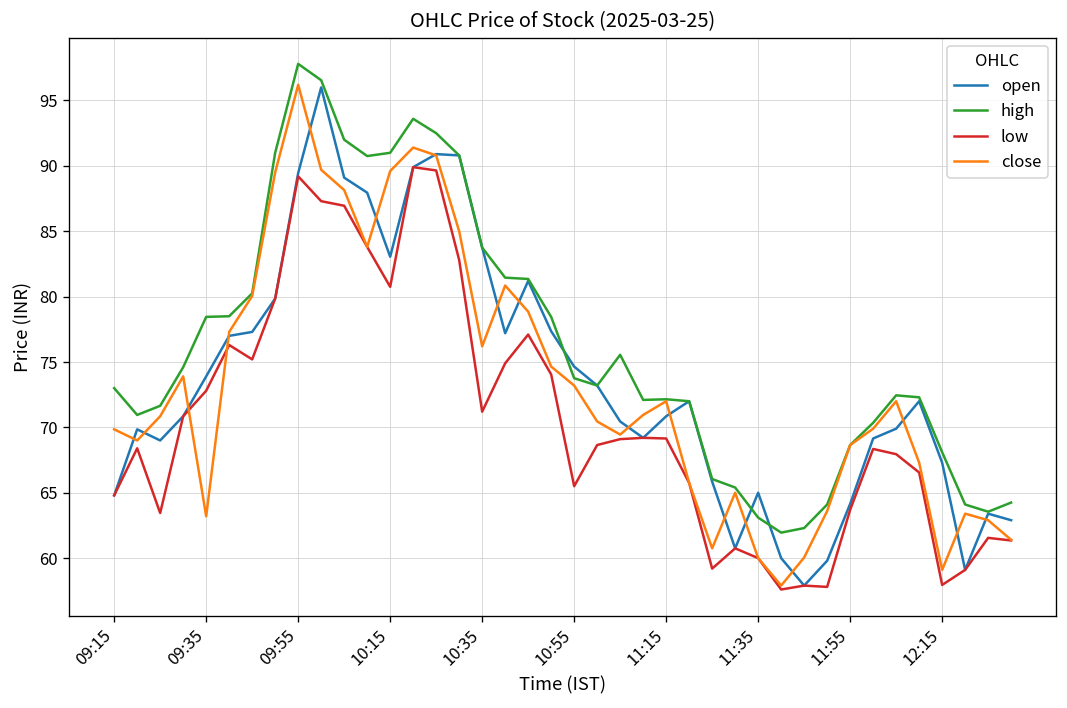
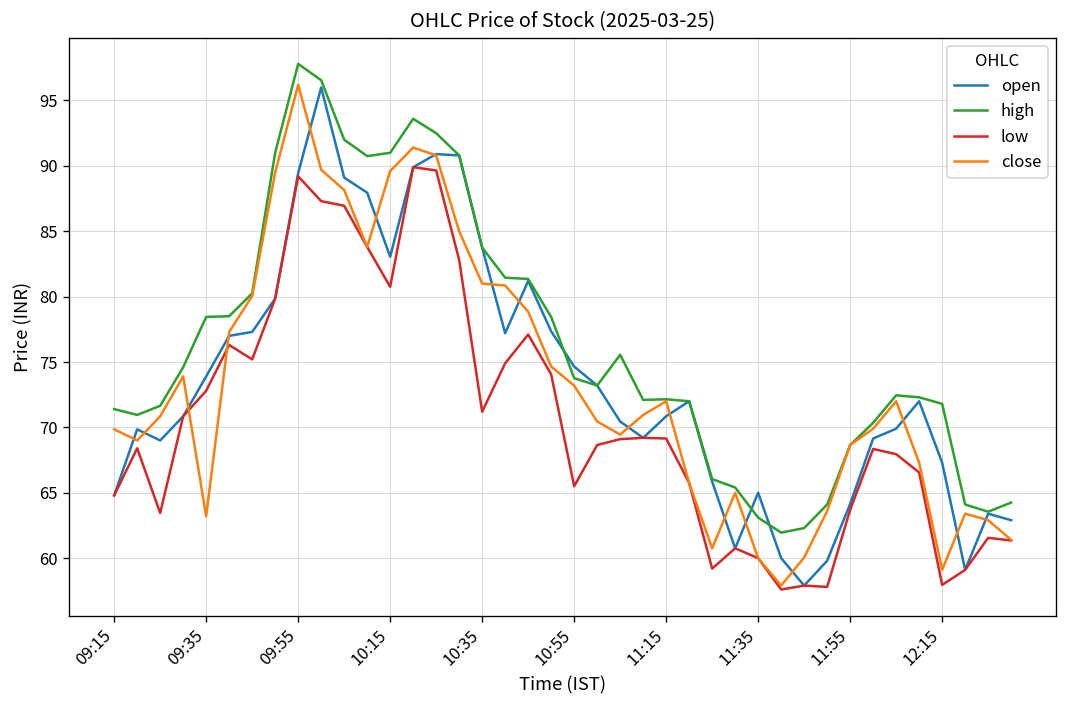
  {
    "open": {
      "09:35": 73.9,
      "09:55": 89.5,
      "10:15": 83.1,
      "10:55": 74.7,
      "11:15": 70.9,
      "11:35": 65.0,
      "11:55": 64.2,
      "12:15": 67.3
    },
    "high": {
-     "09:15": 73.0,
+     "09:15": 71.4,
      "09:35": 78.5,
      "09:55": 97.8,
      "10:15": 91.0,
      "10:55": 73.8,
      "11:35": 63.1,
-     "12:15": 68.1
+     "12:15": 71.8
    },
    "low": {
      "09:35": 72.8,
      "09:55": 89.2,
      "10:15": 80.8,
      "10:35": 71.2,
      "10:55": 65.5,
      "11:15": 69.2,
      "11:55": 63.7,
      "12:15": 58.0
    },
    "close": {
      "09:15": 69.9,
      "09:35": 63.2,
      "09:55": 96.2,
      "10:15": 89.6,
-     "10:35": 76.2,
+     "10:35": 81.0,
      "10:55": 73.2,
      "12:15": 59.1
    }
  }
